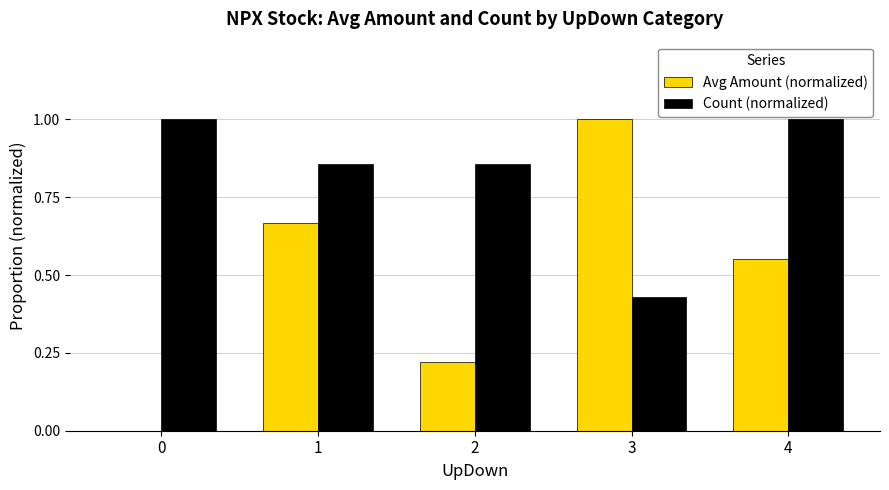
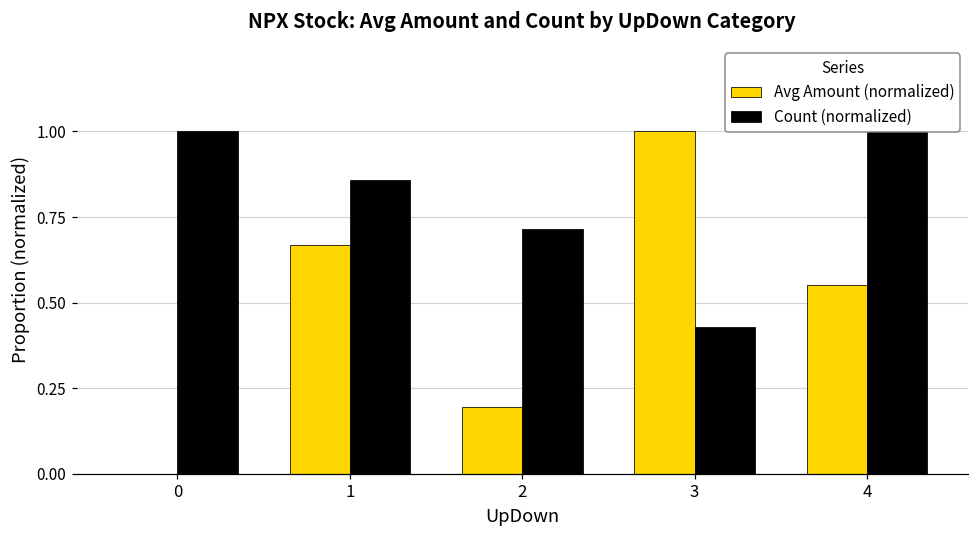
  {
    "Avg Amount (normalized)": {
      "0": 0.00,
      "1": 0.67,
-     "2": 0.22,
+     "2": 0.20,
      "3": 1.00,
      "4": 0.55
    },
    "Count (normalized)": {
      "0": 1.00,
      "1": 0.86,
-     "2": 0.86,
+     "2": 0.71,
      "3": 0.43,
      "4": 1.00
    }
  }
